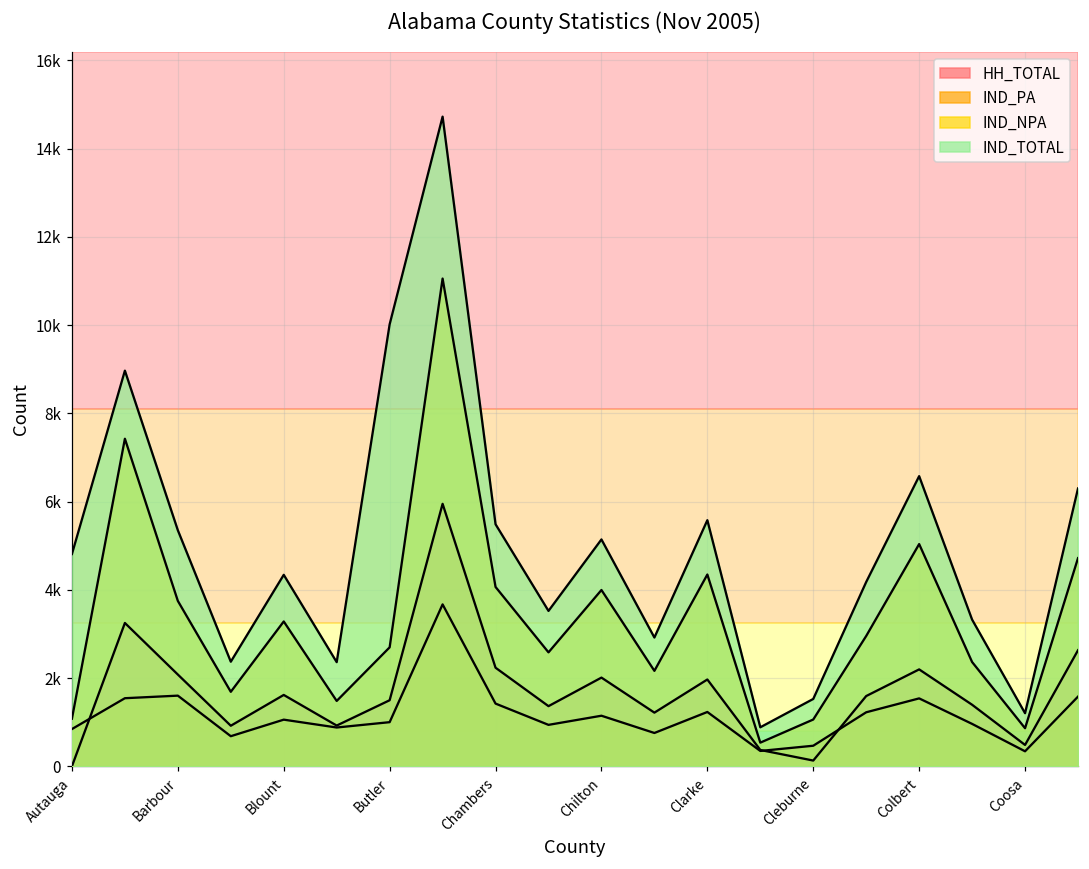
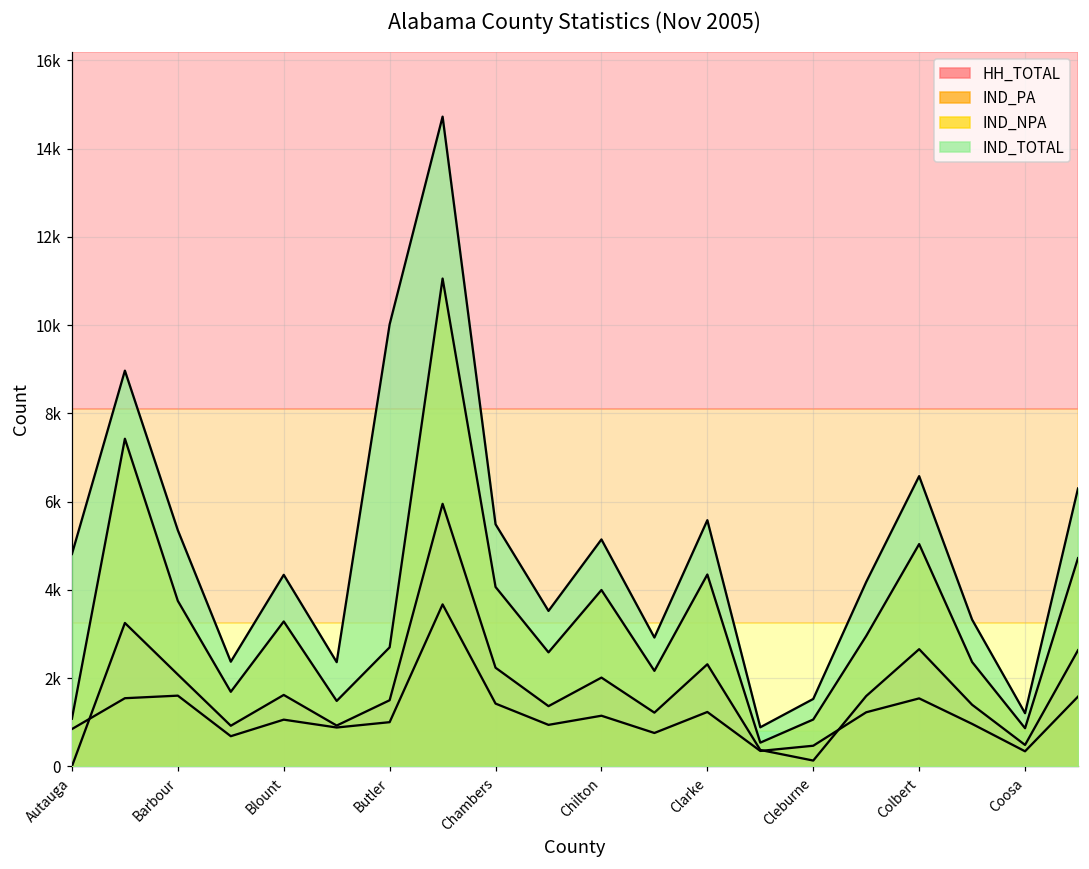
  {
    "HH_TOTAL": {
      "Autauga": 0,
      "Barbour": 2100,
      "Blount": 1600,
      "Butler": 1500,
      "Chambers": 2200,
      "Chilton": 2000,
-     "Clarke": 2000,
+     "Clarke": 2300,
      "Cleburne": 100,
-     "Colbert": 2200,
+     "Colbert": 2700,
      "Coosa": 500
    },
    "IND_TOTAL": {
      "Autauga": 4800,
      "Barbour": 5300,
      "Blount": 4300,
      "Butler": 10000,
      "Chambers": 5500,
      "Chilton": 5100,
      "Clarke": 5600,
      "Cleburne": 1500,
      "Colbert": 6600,
      "Coosa": 1200
    }
  }
